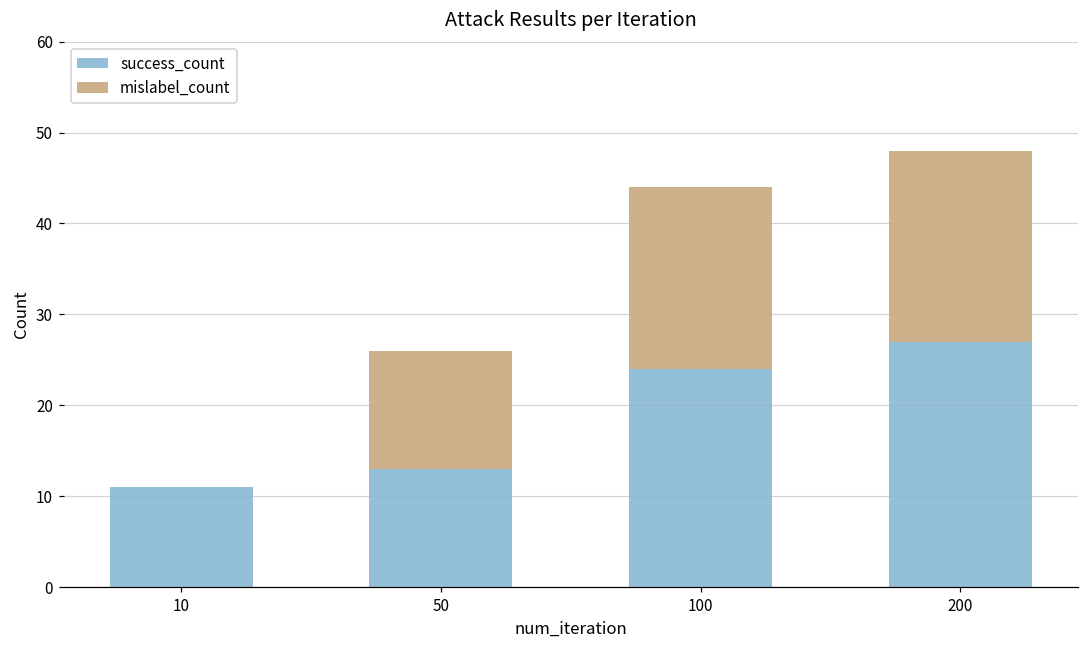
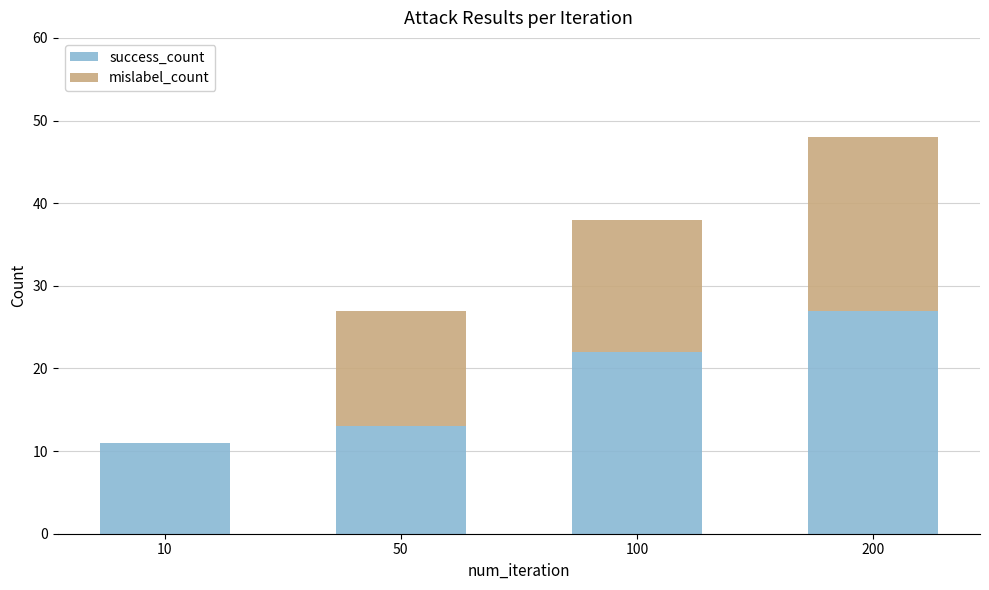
  {
    "success_count": {
      "10": 11,
      "50": 13,
-     "100": 24,
+     "100": 22,
      "200": 27
    },
    "mislabel_count": {
      "10": 0,
-     "50": 13,
-     "100": 20,
+     "50": 14,
+     "100": 16,
      "200": 21
    }
  }
